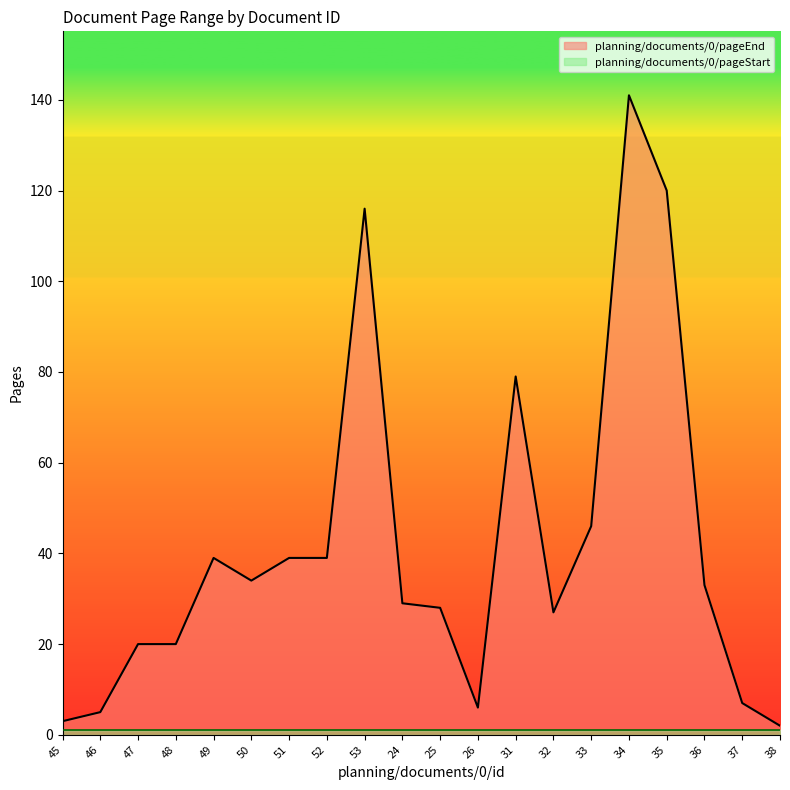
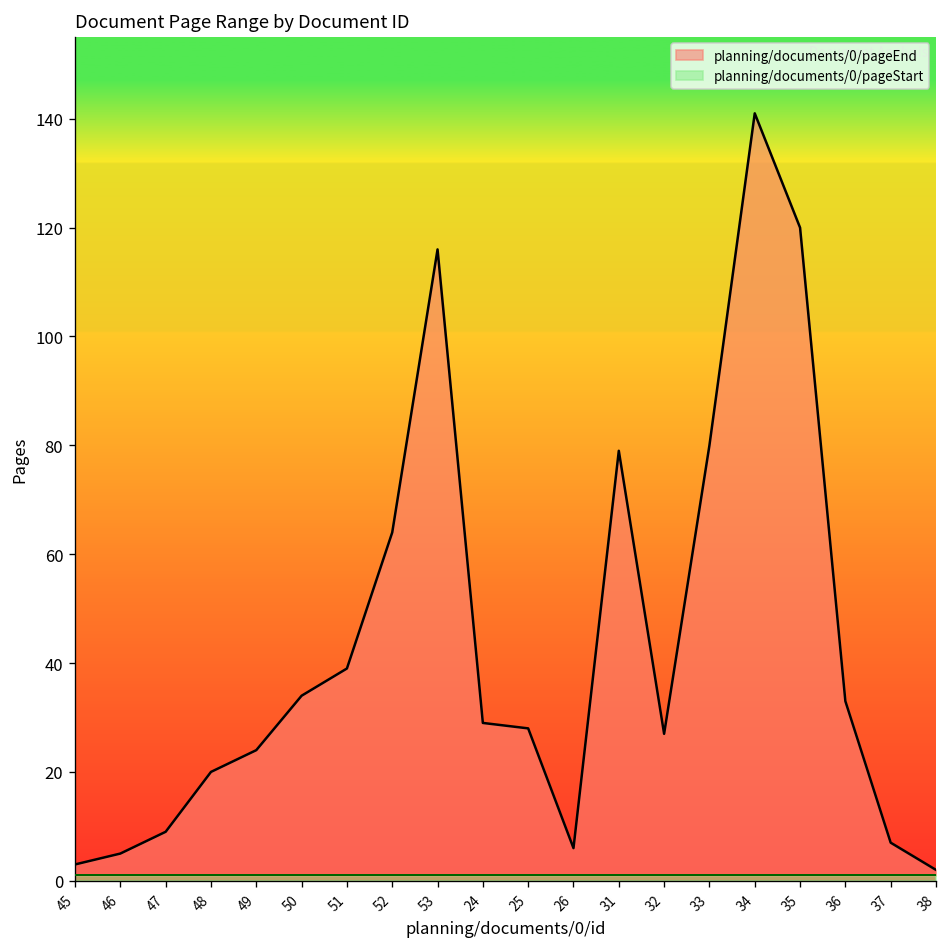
  {
    "planning/documents/0/pageEnd": {
      "45": 3,
      "46": 5,
-     "47": 20,
+     "47": 9,
      "48": 20,
-     "49": 39,
+     "49": 24,
      "50": 34,
      "51": 39,
-     "52": 39,
+     "52": 64,
      "53": 116,
      "24": 29,
      "25": 28,
      "26": 6,
      "31": 79,
      "32": 27,
-     "33": 46,
+     "33": 80,
      "34": 141,
      "35": 120,
      "36": 33,
      "37": 7,
      "38": 2
    },
    "planning/documents/0/pageStart": {
      "45": 1,
      "46": 1,
      "47": 1,
      "48": 1,
      "49": 1,
      "50": 1,
      "51": 1,
      "52": 1,
      "53": 1,
      "24": 1,
      "25": 1,
      "26": 1,
      "31": 1,
      "32": 1,
      "33": 1,
      "34": 1,
      "35": 1,
      "36": 1,
      "37": 1,
      "38": 1
    }
  }
